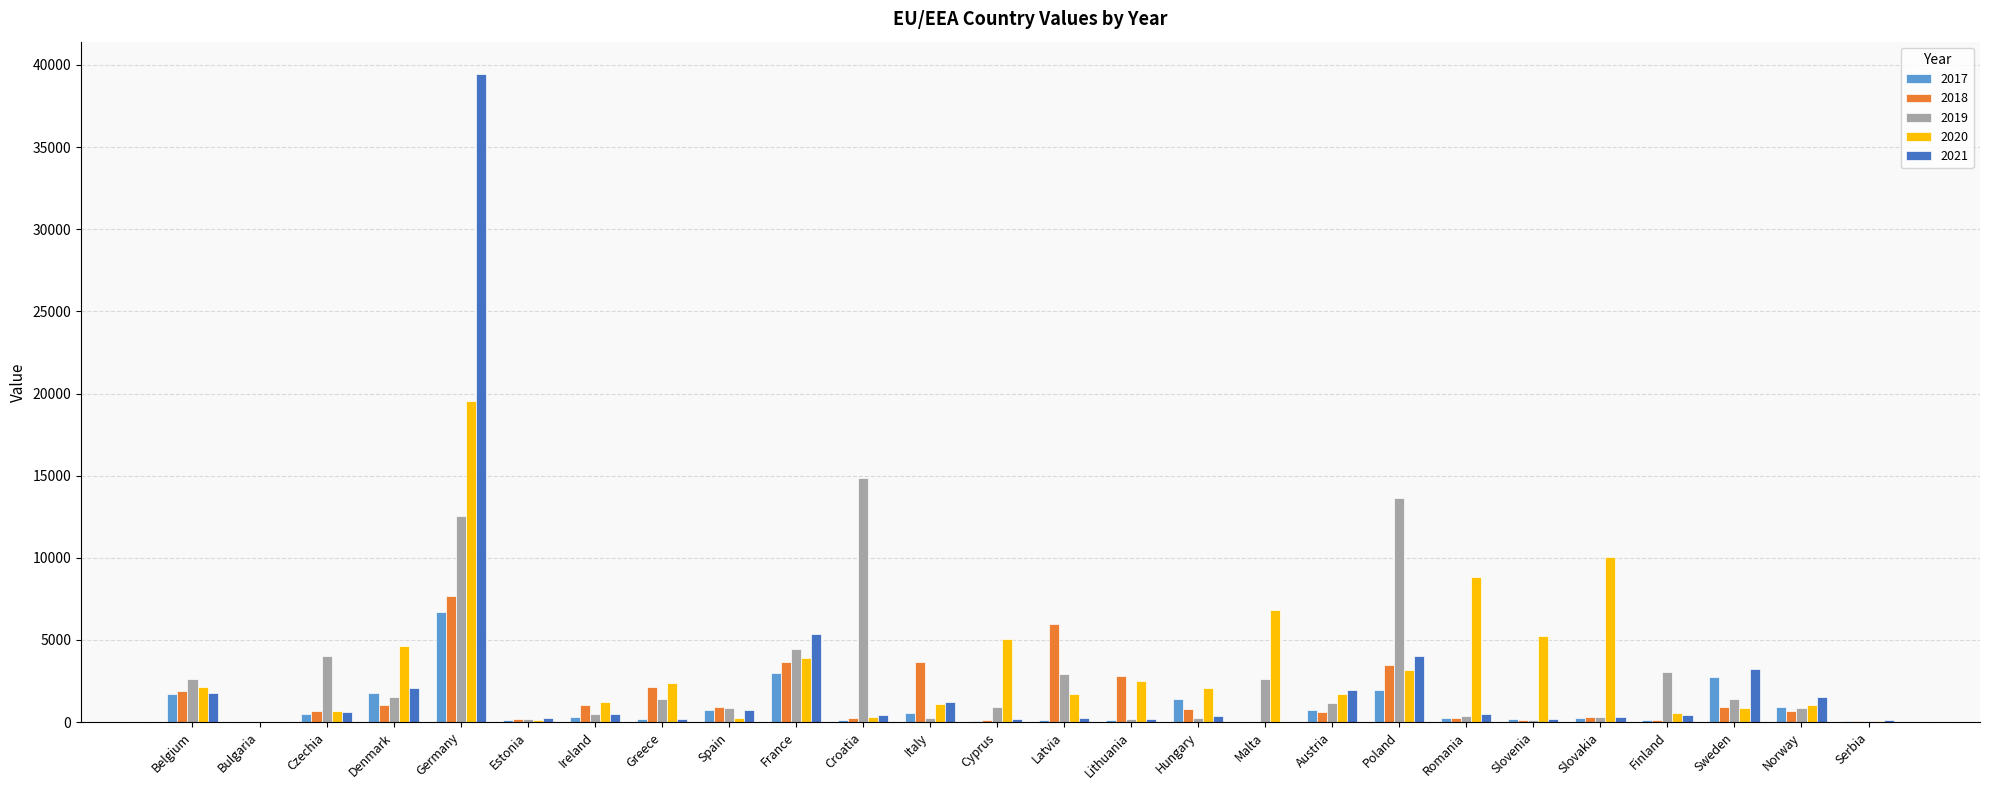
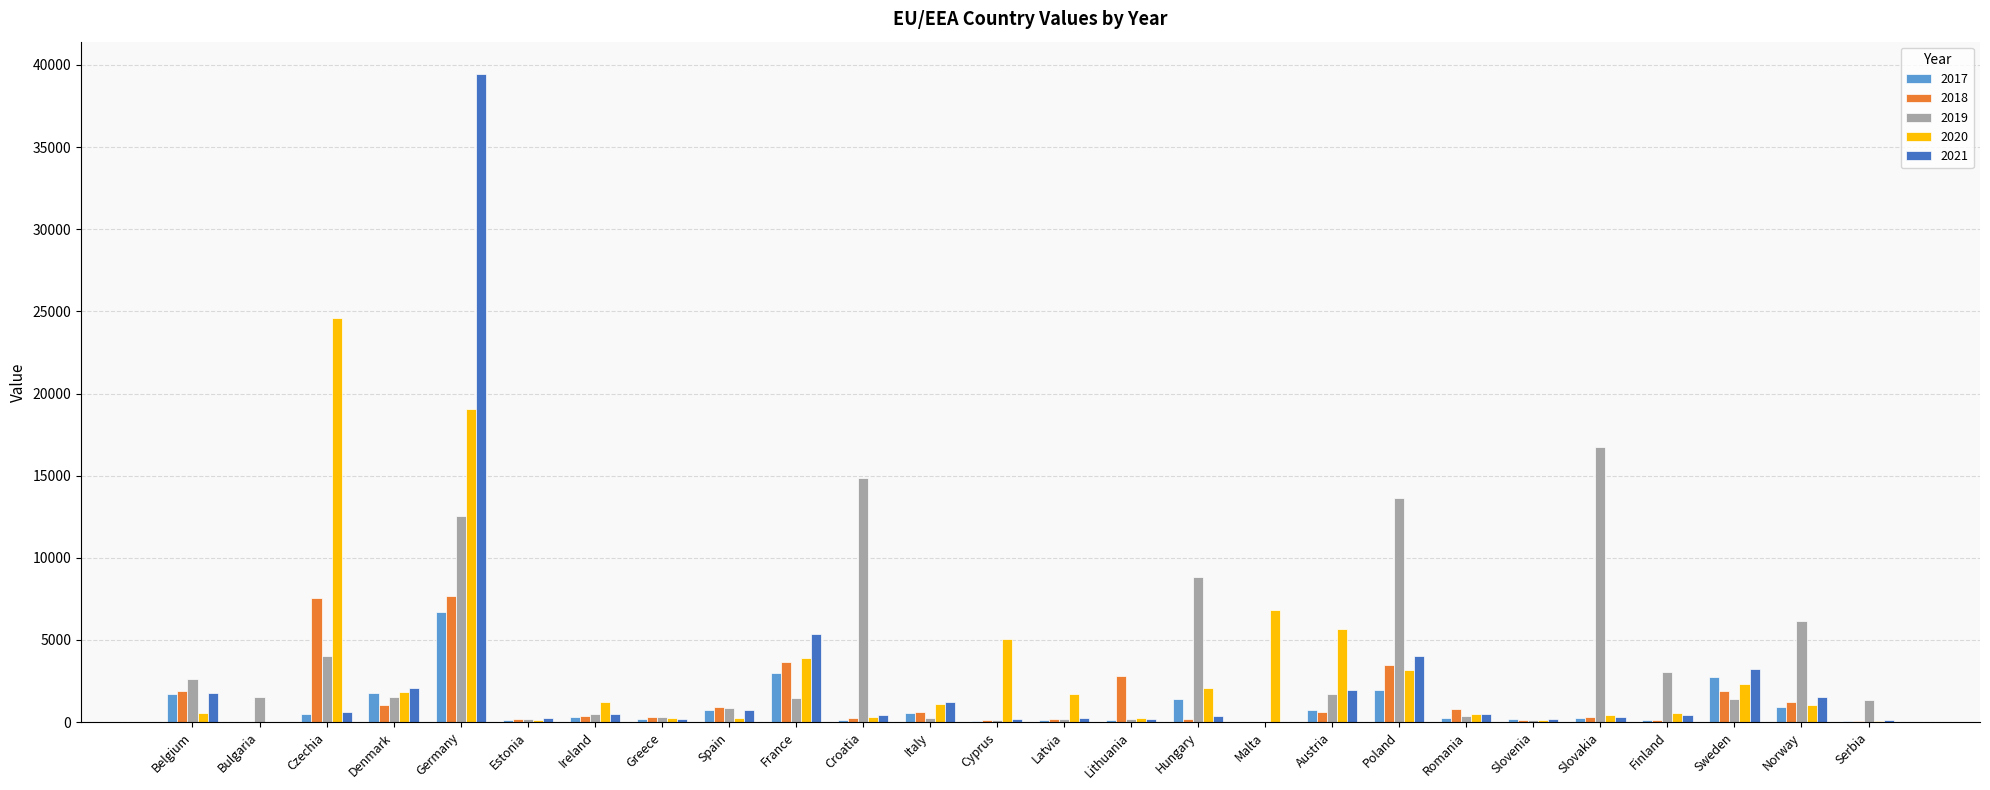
  {
    "2018": {
      "Belgium": 1900,
-     "Czechia": 600,
+     "Czechia": 7500,
      "Denmark": 1100,
      "Germany": 7700,
      "Estonia": 200,
-     "Ireland": 1000,
-     "Greece": 2100,
+     "Ireland": 400,
+     "Greece": 300,
      "Spain": 900,
      "France": 3600,
      "Croatia": 200,
-     "Italy": 3600,
-     "Latvia": 5900,
+     "Italy": 600,
+     "Latvia": 200,
      "Lithuania": 2800,
-     "Hungary": 800,
+     "Hungary": 200,
      "Austria": 600,
      "Poland": 3500,
-     "Romania": 200,
+     "Romania": 800,
      "Slovakia": 300,
-     "Sweden": 900,
-     "Norway": 700
+     "Sweden": 1900,
+     "Norway": 1200
    },
    "2019": {
      "Belgium": 2700,
-     "Bulgaria": 0,
+     "Bulgaria": 1500,
      "Czechia": 4000,
      "Denmark": 1500,
      "Germany": 12500,
      "Estonia": 200,
      "Ireland": 500,
-     "Greece": 1400,
+     "Greece": 300,
      "Spain": 900,
-     "France": 4400,
+     "France": 1500,
      "Croatia": 14800,
      "Italy": 300,
-     "Cyprus": 900,
-     "Latvia": 3000,
+     "Cyprus": 100,
+     "Latvia": 200,
      "Lithuania": 200,
-     "Hungary": 200,
-     "Malta": 2700,
-     "Austria": 1100,
+     "Hungary": 8900,
+     "Malta": 0,
+     "Austria": 1700,
      "Poland": 13600,
      "Romania": 400,
-     "Slovakia": 300,
+     "Slovakia": 16700,
      "Finland": 3100,
      "Sweden": 1400,
-     "Norway": 900,
-     "Serbia": 100
+     "Norway": 6200,
+     "Serbia": 1400
    },
    "2020": {
-     "Belgium": 2100,
-     "Czechia": 700,
-     "Denmark": 4600,
-     "Germany": 19500,
+     "Belgium": 600,
+     "Czechia": 24600,
+     "Denmark": 1800,
+     "Germany": 19000,
      "Estonia": 200,
      "Ireland": 1200,
-     "Greece": 2400,
+     "Greece": 200,
      "Spain": 300,
      "France": 3900,
      "Croatia": 300,
      "Italy": 1100,
      "Cyprus": 5000,
      "Latvia": 1700,
-     "Lithuania": 2500,
+     "Lithuania": 200,
      "Hungary": 2100,
      "Malta": 6800,
-     "Austria": 1700,
+     "Austria": 5700,
      "Poland": 3200,
-     "Romania": 8800,
-     "Slovenia": 5300,
-     "Slovakia": 10000,
+     "Romania": 500,
+     "Slovenia": 200,
+     "Slovakia": 400,
      "Finland": 500,
-     "Sweden": 900,
+     "Sweden": 2300,
      "Norway": 1100
    }
  }
